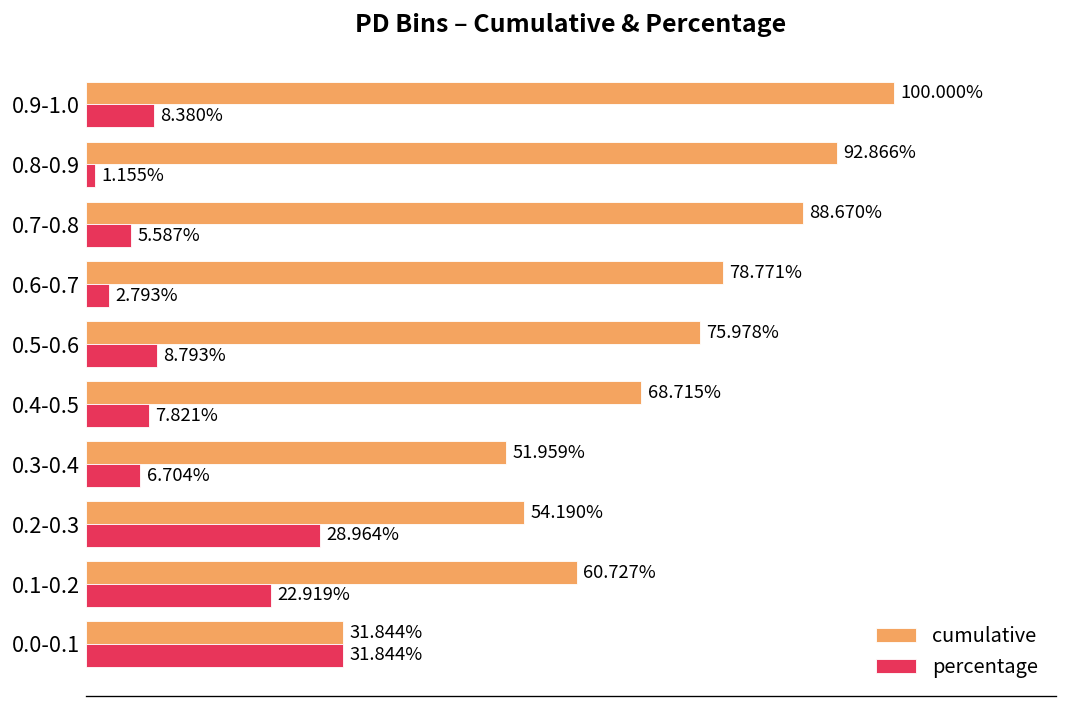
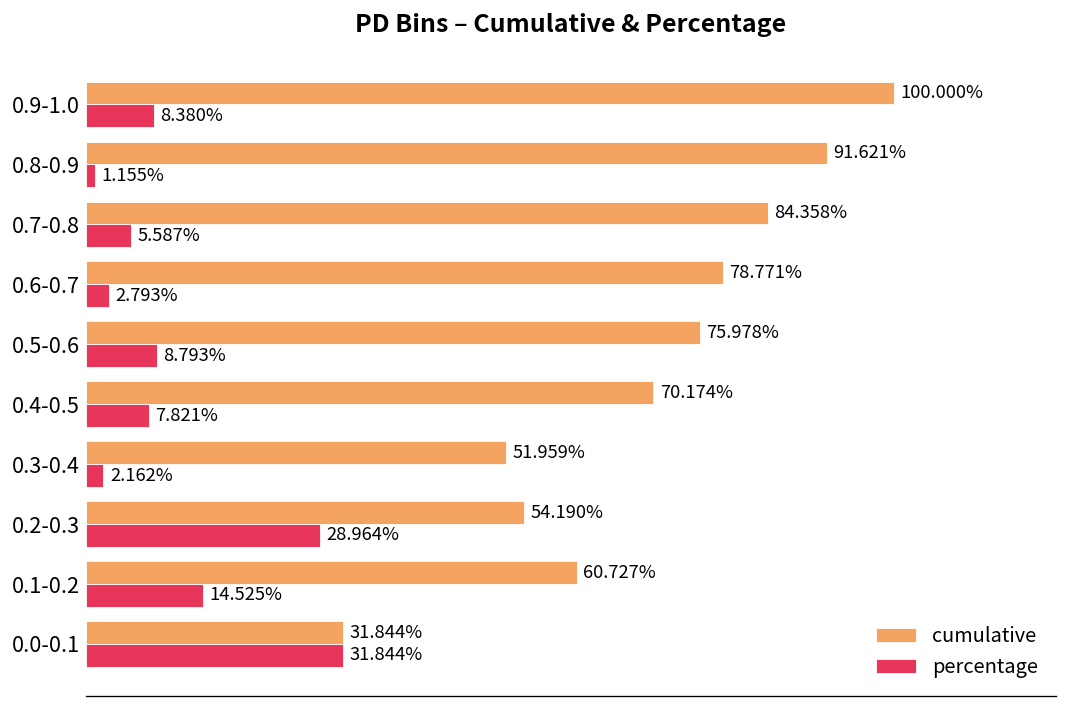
  {
    "cumulative": {
      "0.9-1.0": "100.000%",
-     "0.8-0.9": "92.866%",
-     "0.7-0.8": "88.670%",
+     "0.8-0.9": "91.621%",
+     "0.7-0.8": "84.358%",
      "0.6-0.7": "78.771%",
      "0.5-0.6": "75.978%",
-     "0.4-0.5": "68.715%",
+     "0.4-0.5": "70.174%",
      "0.3-0.4": "51.959%",
      "0.2-0.3": "54.190%",
      "0.1-0.2": "60.727%",
      "0.0-0.1": "31.844%"
    },
    "percentage": {
      "0.9-1.0": "8.380%",
      "0.8-0.9": "1.155%",
      "0.7-0.8": "5.587%",
      "0.6-0.7": "2.793%",
      "0.5-0.6": "8.793%",
      "0.4-0.5": "7.821%",
-     "0.3-0.4": "6.704%",
+     "0.3-0.4": "2.162%",
      "0.2-0.3": "28.964%",
-     "0.1-0.2": "22.919%",
+     "0.1-0.2": "14.525%",
      "0.0-0.1": "31.844%"
    }
  }
